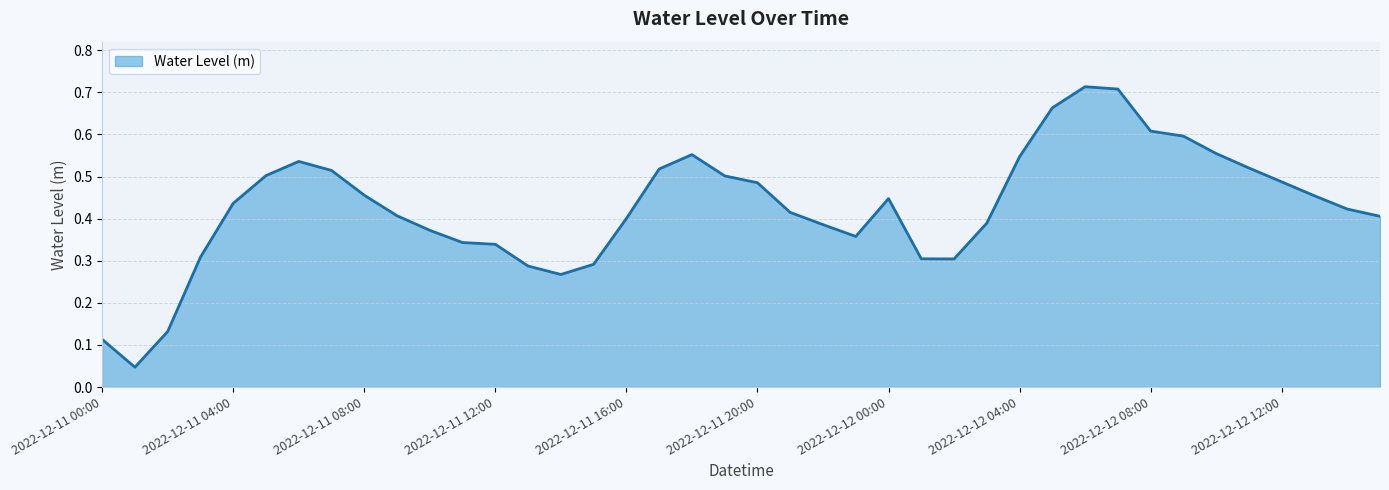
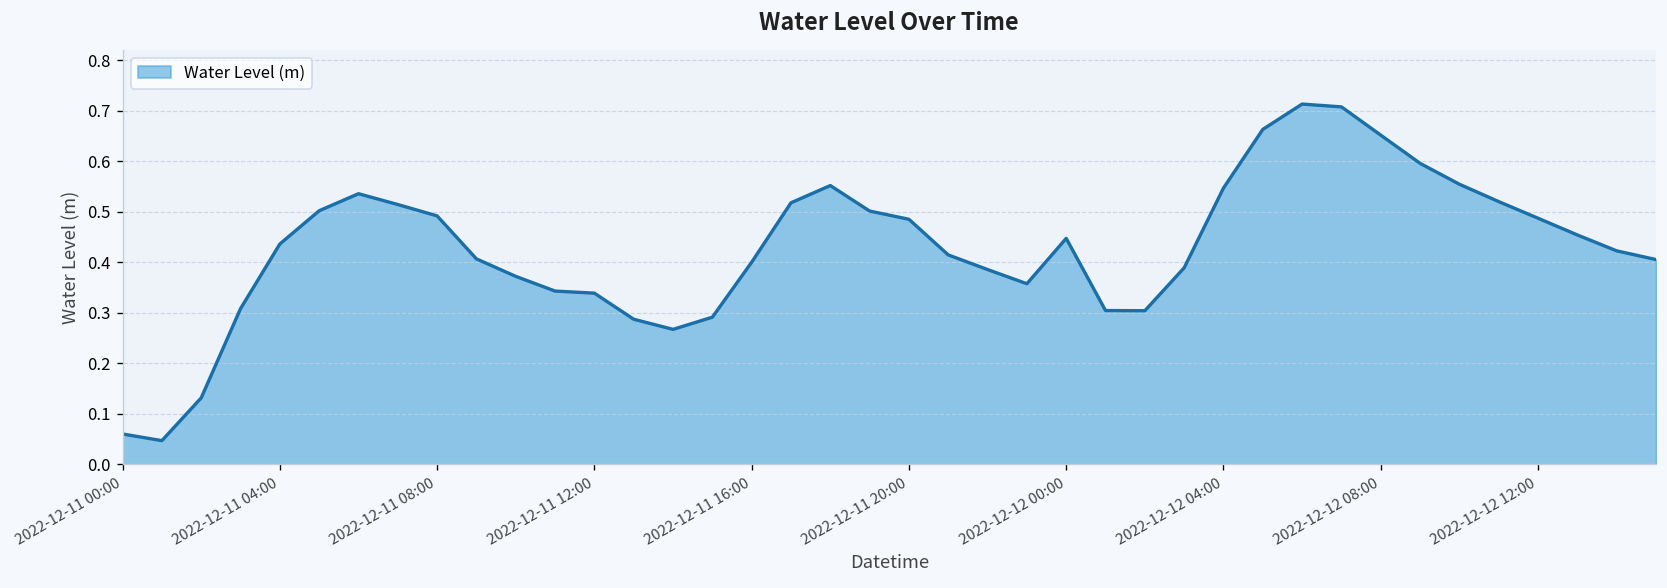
  {
-   "2022-12-11 00:00": 0.11,
+   "2022-12-11 00:00": 0.06,
    "2022-12-11 04:00": 0.44,
-   "2022-12-11 08:00": 0.46,
+   "2022-12-11 08:00": 0.49,
    "2022-12-11 12:00": 0.34,
    "2022-12-11 16:00": 0.40,
    "2022-12-11 20:00": 0.49,
    "2022-12-12 00:00": 0.45,
    "2022-12-12 04:00": 0.55,
-   "2022-12-12 08:00": 0.61,
+   "2022-12-12 08:00": 0.65,
    "2022-12-12 12:00": 0.49
  }
